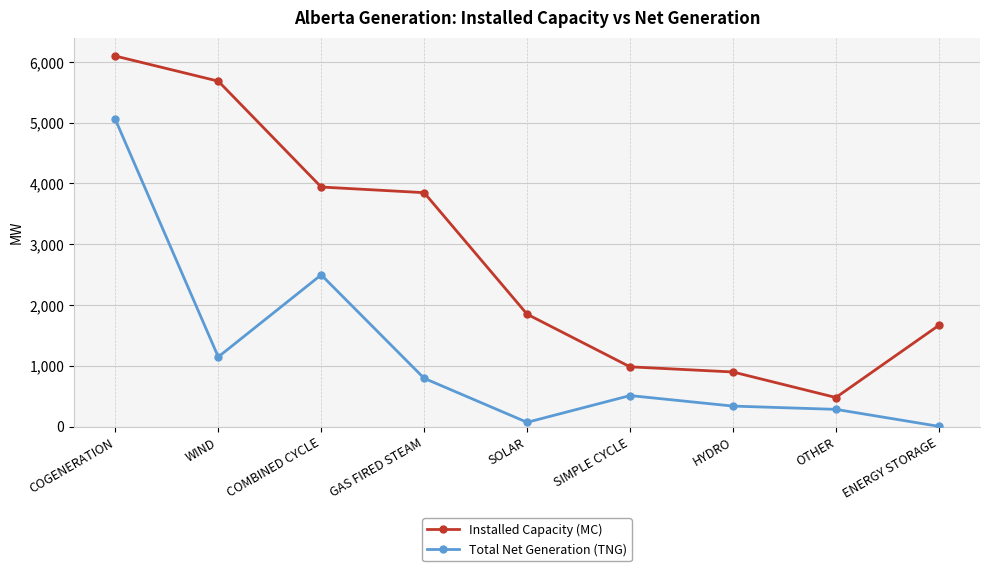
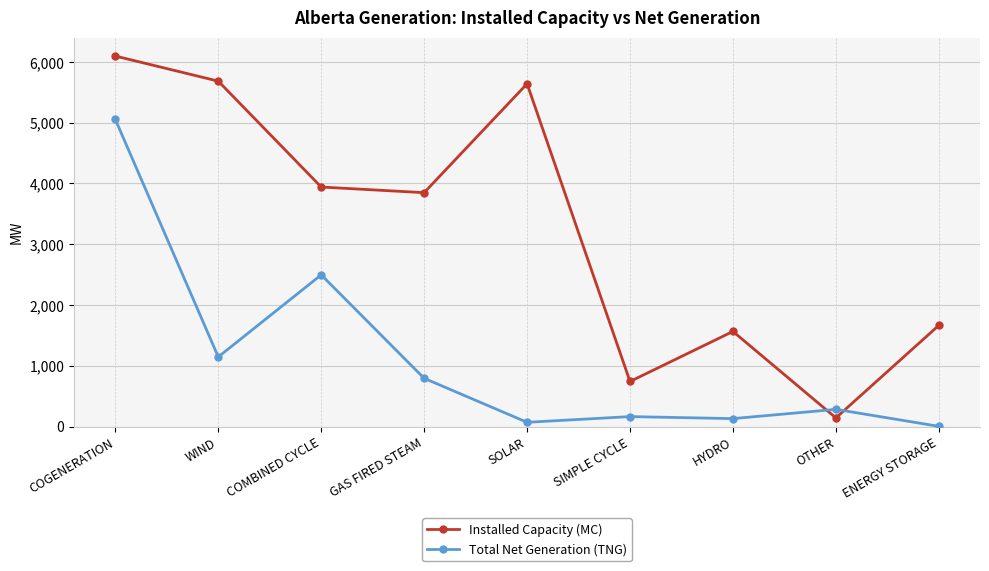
  {
    "Installed Capacity (MC)": {
      "COGENERATION": "6,100",
      "WIND": "5,700",
      "COMBINED CYCLE": "3,900",
      "GAS FIRED STEAM": "3,800",
-     "SOLAR": "1,900",
-     "SIMPLE CYCLE": "1,000",
-     "HYDRO": "900",
-     "OTHER": "500",
+     "SOLAR": "5,600",
+     "SIMPLE CYCLE": "700",
+     "HYDRO": "1,600",
+     "OTHER": "100",
      "ENERGY STORAGE": "1,700"
    },
    "Total Net Generation (TNG)": {
      "COGENERATION": "5,100",
      "WIND": "1,100",
      "COMBINED CYCLE": "2,500",
      "GAS FIRED STEAM": "800",
      "SOLAR": "100",
-     "SIMPLE CYCLE": "500",
-     "HYDRO": "300",
+     "SIMPLE CYCLE": "200",
+     "HYDRO": "100",
      "OTHER": "300",
      "ENERGY STORAGE": "0"
    }
  }
